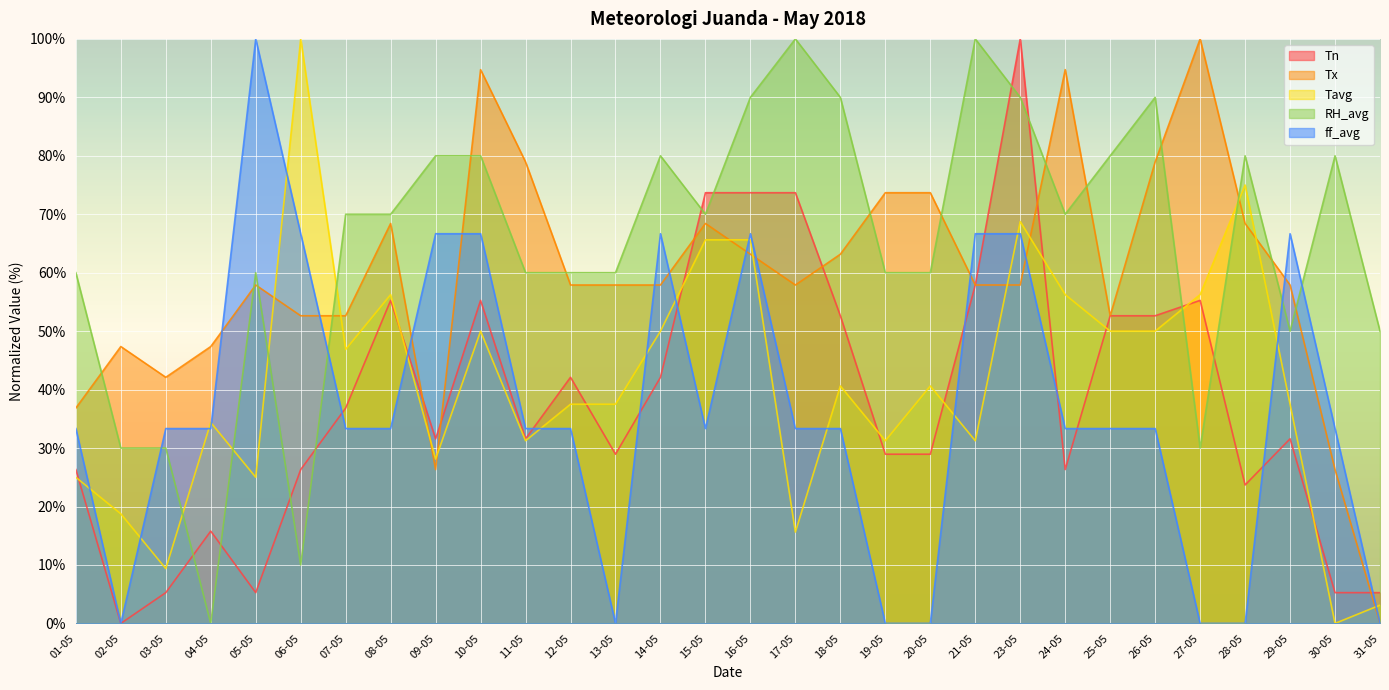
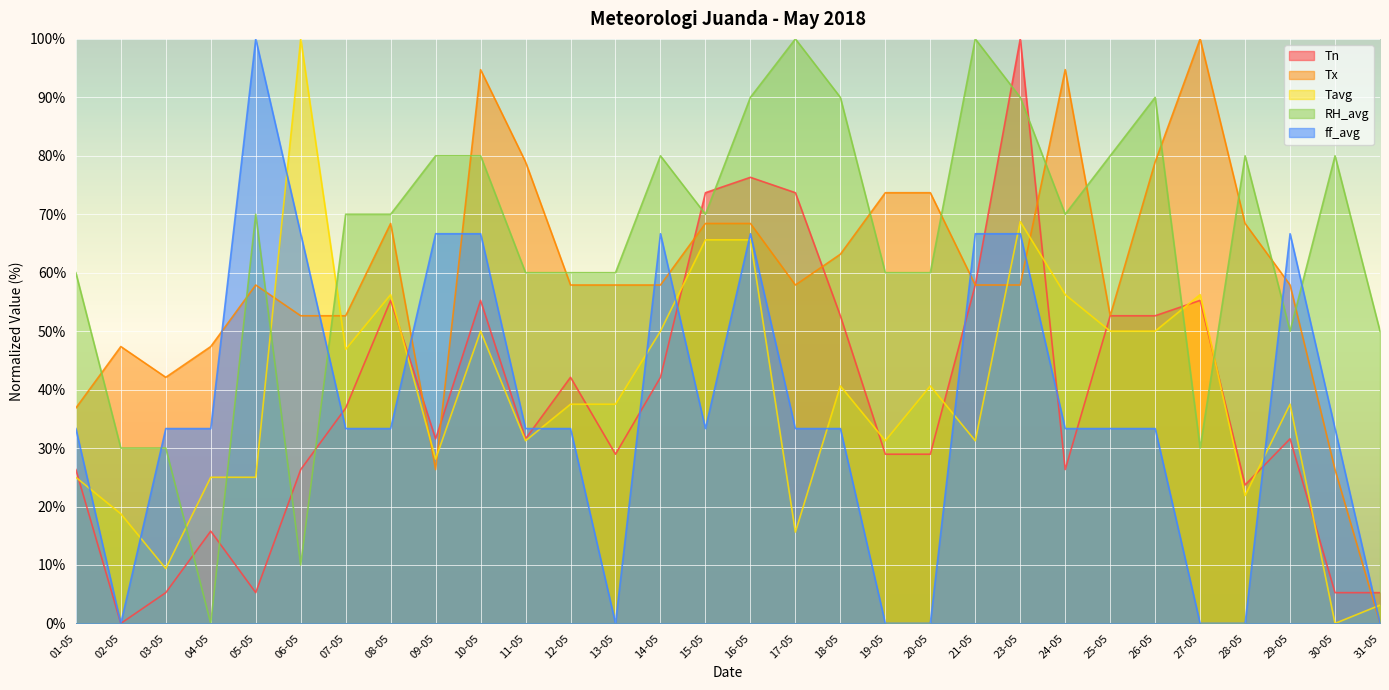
  {
    "Tn": {
      "01-05": "26%",
      "03-05": "5%",
      "04-05": "16%",
      "05-05": "5%",
      "06-05": "26%",
      "07-05": "37%",
      "08-05": "55%",
      "09-05": "32%",
      "10-05": "55%",
      "12-05": "42%",
      "13-05": "29%",
      "14-05": "42%",
      "15-05": "74%",
-     "16-05": "74%",
+     "16-05": "76%",
      "17-05": "74%",
      "18-05": "53%",
      "19-05": "29%",
      "20-05": "29%",
      "23-05": "100%",
      "24-05": "26%",
      "26-05": "53%",
      "27-05": "55%",
      "28-05": "24%",
      "29-05": "32%",
      "30-05": "5%",
      "31-05": "5%"
    },
    "Tx": {
      "01-05": "37%",
      "02-05": "47%",
      "03-05": "42%",
      "04-05": "47%",
      "05-05": "58%",
      "06-05": "53%",
      "07-05": "53%",
      "08-05": "68%",
      "09-05": "26%",
      "10-05": "95%",
      "11-05": "79%",
      "12-05": "58%",
      "13-05": "58%",
      "14-05": "58%",
      "15-05": "68%",
-     "16-05": "63%",
+     "16-05": "68%",
      "17-05": "58%",
      "18-05": "63%",
      "19-05": "74%",
      "20-05": "74%",
      "23-05": "58%",
      "24-05": "95%",
      "26-05": "79%",
      "27-05": "100%",
      "28-05": "68%",
      "29-05": "58%",
      "30-05": "26%"
    },
    "Tavg": {
      "01-05": "25%",
      "02-05": "19%",
      "03-05": "9%",
-     "04-05": "34%",
+     "04-05": "25%",
      "05-05": "25%",
      "06-05": "100%",
      "07-05": "47%",
      "08-05": "56%",
      "09-05": "28%",
      "10-05": "50%",
      "12-05": "38%",
      "13-05": "38%",
      "14-05": "50%",
      "15-05": "66%",
      "16-05": "66%",
      "17-05": "16%",
      "18-05": "41%",
      "19-05": "31%",
      "20-05": "41%",
      "21-05": "31%",
      "23-05": "69%",
      "24-05": "56%",
      "25-05": "50%",
      "26-05": "50%",
      "27-05": "56%",
-     "28-05": "75%",
+     "28-05": "22%",
      "29-05": "38%",
      "30-05": "0%",
      "31-05": "3%"
    },
    "RH_avg": {
      "01-05": "60%",
      "02-05": "30%",
      "03-05": "30%",
      "04-05": "0%",
-     "05-05": "60%",
+     "05-05": "70%",
      "06-05": "10%",
      "07-05": "70%",
      "08-05": "70%",
      "09-05": "80%",
      "10-05": "80%",
      "11-05": "60%",
      "12-05": "60%",
      "13-05": "60%",
      "14-05": "80%",
      "15-05": "70%",
      "16-05": "90%",
      "17-05": "100%",
      "18-05": "90%",
      "19-05": "60%",
      "20-05": "60%",
      "21-05": "100%",
      "23-05": "90%",
      "24-05": "70%",
      "25-05": "80%",
      "26-05": "90%",
      "27-05": "30%",
      "28-05": "80%",
      "29-05": "50%",
      "30-05": "80%",
      "31-05": "50%"
    },
    "ff_avg": {
      "01-05": "33%",
      "03-05": "33%",
      "04-05": "33%",
      "05-05": "100%",
      "06-05": "67%",
      "07-05": "33%",
      "08-05": "33%",
      "09-05": "67%",
      "10-05": "67%",
      "11-05": "33%",
      "12-05": "33%",
      "13-05": "0%",
      "14-05": "67%",
      "15-05": "33%",
      "16-05": "67%",
      "17-05": "33%",
      "18-05": "33%",
      "19-05": "0%",
      "20-05": "0%",
      "21-05": "67%",
      "23-05": "67%",
      "24-05": "33%",
      "25-05": "33%",
      "26-05": "33%",
      "27-05": "0%",
      "28-05": "0%",
      "29-05": "67%",
      "30-05": "33%"
    }
  }
